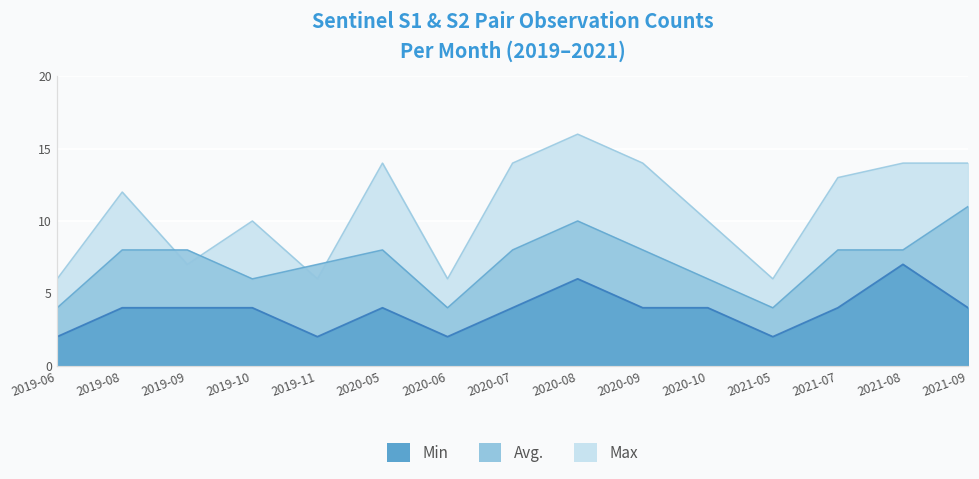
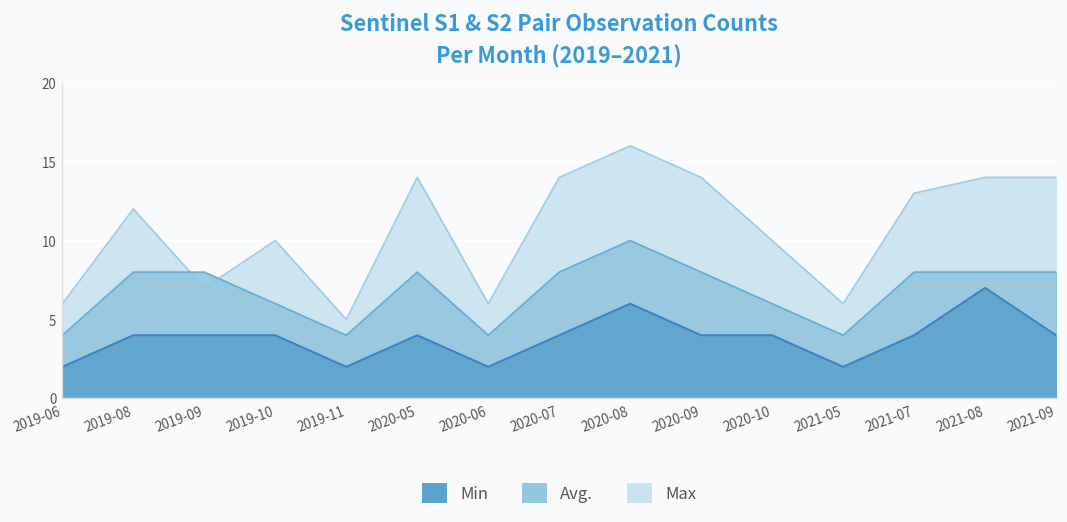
  {
    "Max": {
      "2019-06": 6,
      "2019-08": 12,
      "2019-09": 7,
      "2019-10": 10,
-     "2019-11": 6,
+     "2019-11": 5,
      "2020-05": 14,
      "2020-06": 6,
      "2020-07": 14,
      "2020-08": 16,
      "2020-09": 14,
      "2020-10": 10,
      "2021-05": 6,
      "2021-07": 13,
      "2021-08": 14,
      "2021-09": 14
    },
    "Avg.": {
      "2019-06": 4,
      "2019-08": 8,
      "2019-09": 8,
      "2019-10": 6,
-     "2019-11": 7,
+     "2019-11": 4,
      "2020-05": 8,
      "2020-06": 4,
      "2020-07": 8,
      "2020-08": 10,
      "2020-09": 8,
      "2020-10": 6,
      "2021-05": 4,
      "2021-07": 8,
      "2021-08": 8,
-     "2021-09": 11
+     "2021-09": 8
    },
    "Min": {
      "2019-06": 2,
      "2019-08": 4,
      "2019-09": 4,
      "2019-10": 4,
      "2019-11": 2,
      "2020-05": 4,
      "2020-06": 2,
      "2020-07": 4,
      "2020-08": 6,
      "2020-09": 4,
      "2020-10": 4,
      "2021-05": 2,
      "2021-07": 4,
      "2021-08": 7,
      "2021-09": 4
    }
  }
